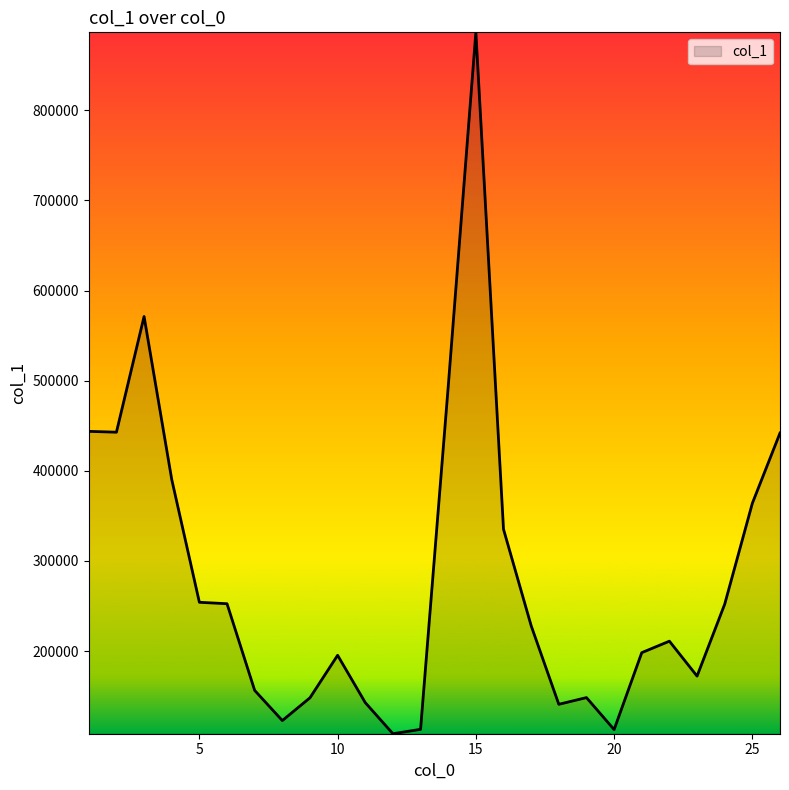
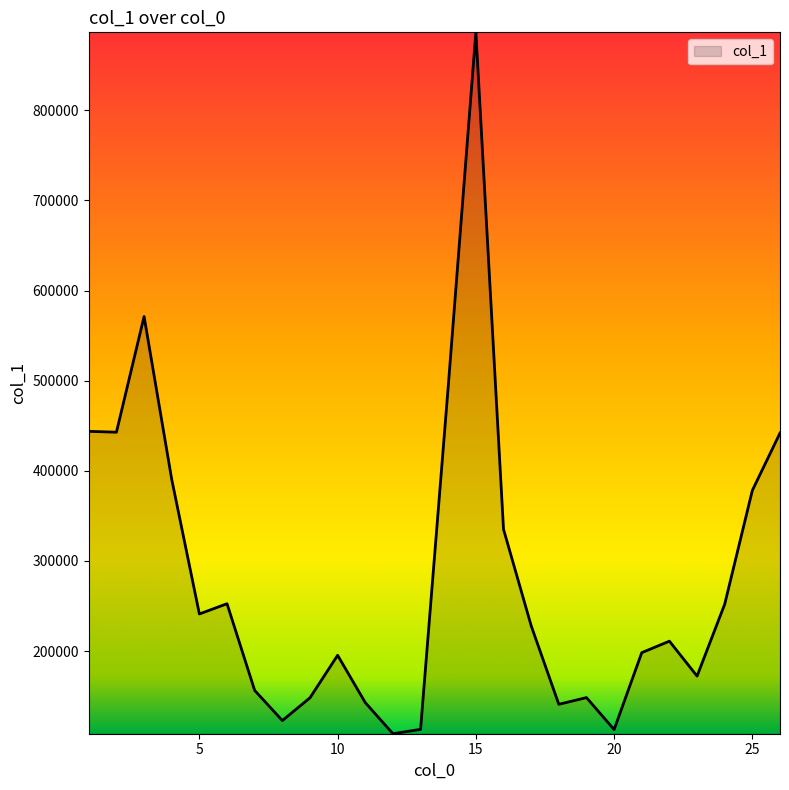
  {
-   "5": 250000,
+   "5": 240000,
    "10": 200000,
    "15": 890000,
    "20": 110000,
-   "25": 360000
+   "25": 380000
  }
